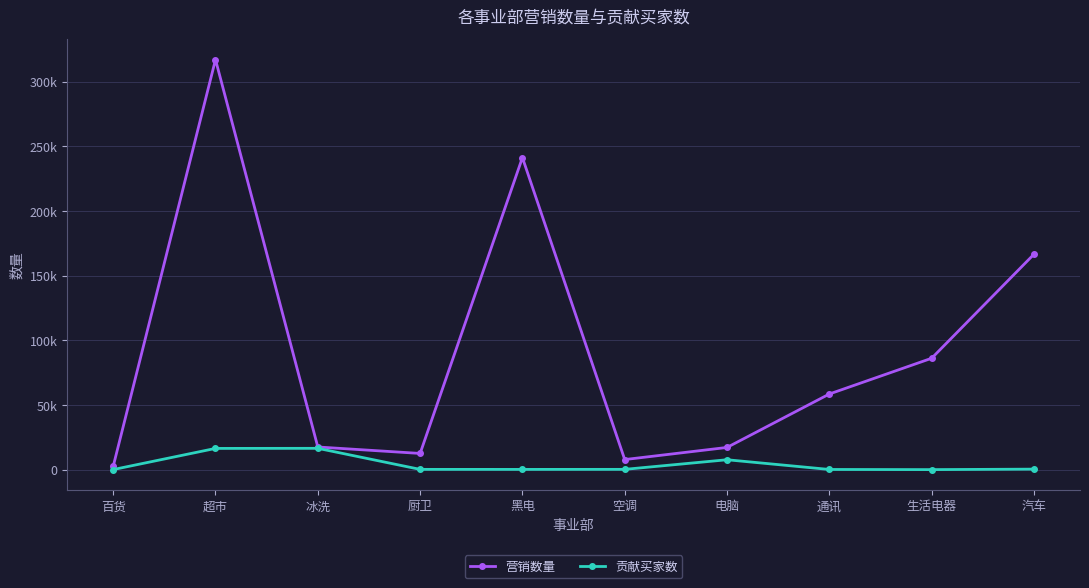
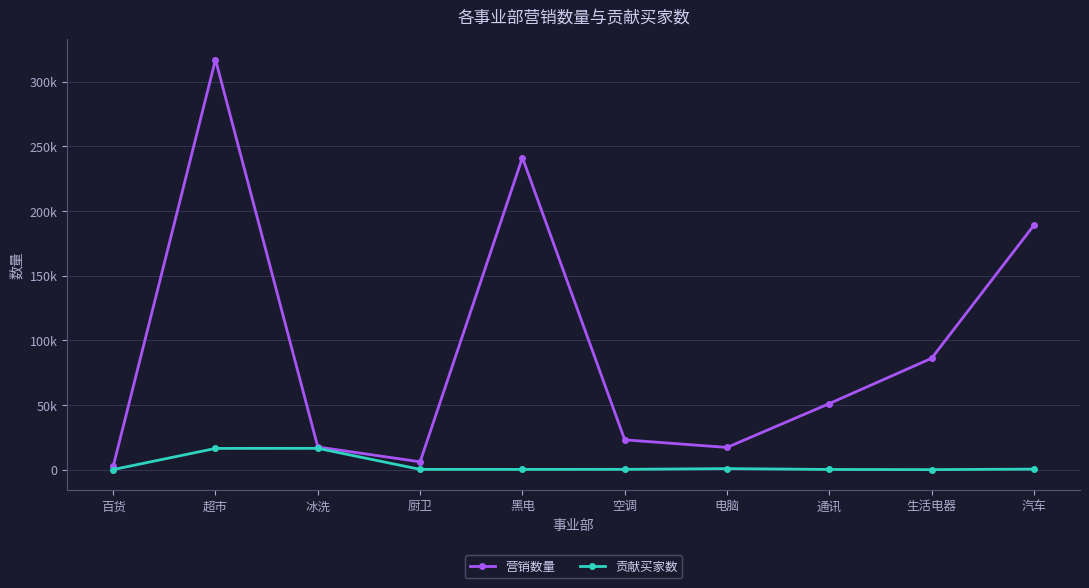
  {
    "营销数量": {
      "百货": 3000,
      "超市": 317000,
-     "厨卫": 13000,
+     "厨卫": 6000,
      "黑电": 241000,
-     "空调": 8000,
+     "空调": 23000,
      "电脑": 17000,
-     "通讯": 58000,
+     "通讯": 51000,
      "生活电器": 86000,
-     "汽车": 167000
+     "汽车": 189000
    },
    "贡献买家数": {
      "百货": 0,
      "超市": 16000,
      "厨卫": 0,
      "黑电": 0,
      "空调": 0,
-     "电脑": 8000,
+     "电脑": 1000,
      "通讯": 0,
      "生活电器": 0,
      "汽车": 0
    }
  }
